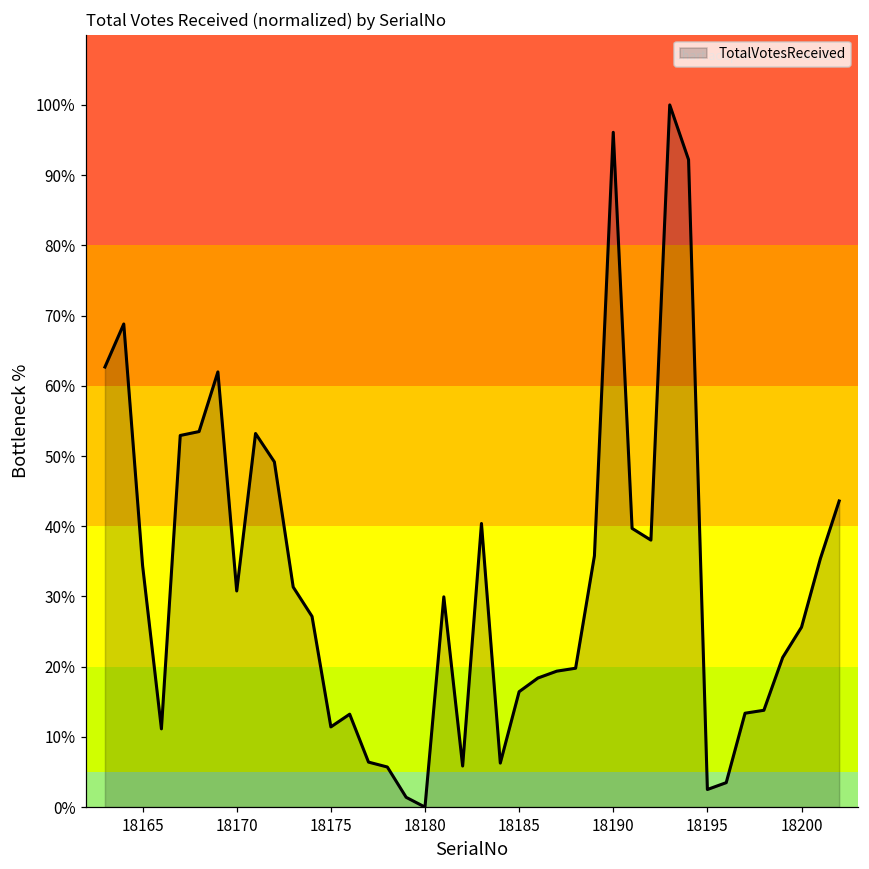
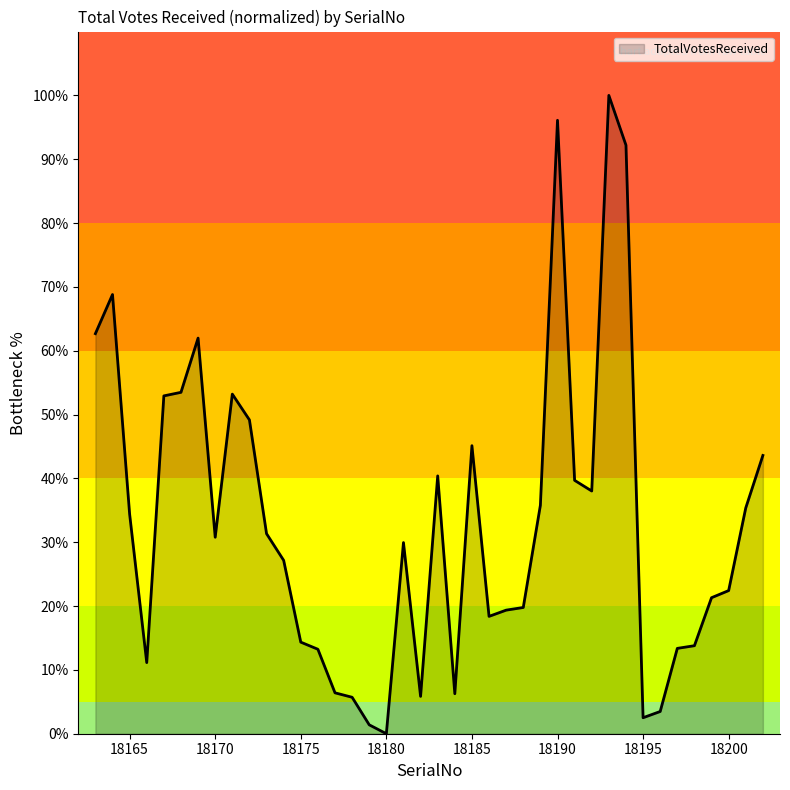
  {
    "18165": "34%",
    "18170": "31%",
-   "18175": "11%",
+   "18175": "14%",
    "18180": "0%",
-   "18185": "16%",
+   "18185": "45%",
    "18190": "96%",
    "18195": "3%",
-   "18200": "26%"
+   "18200": "22%"
  }
